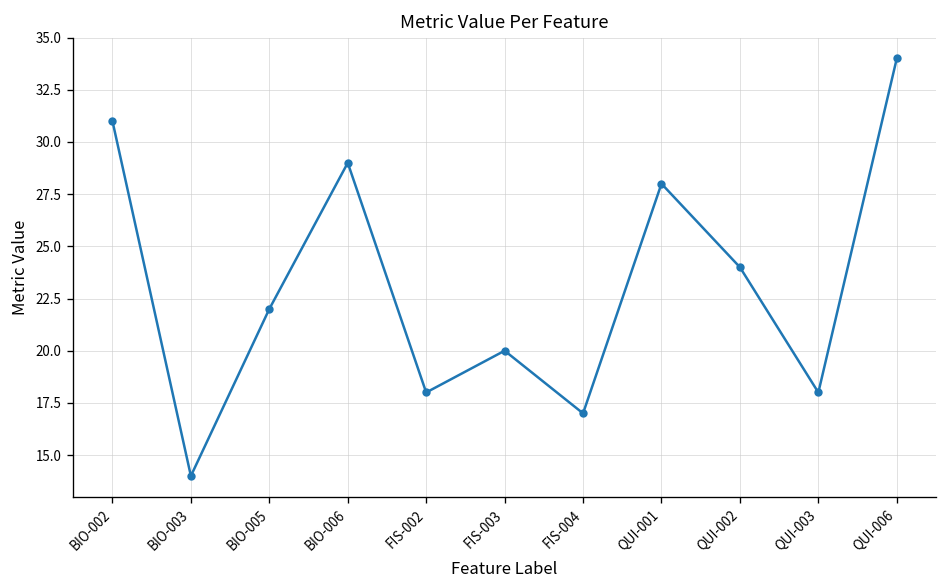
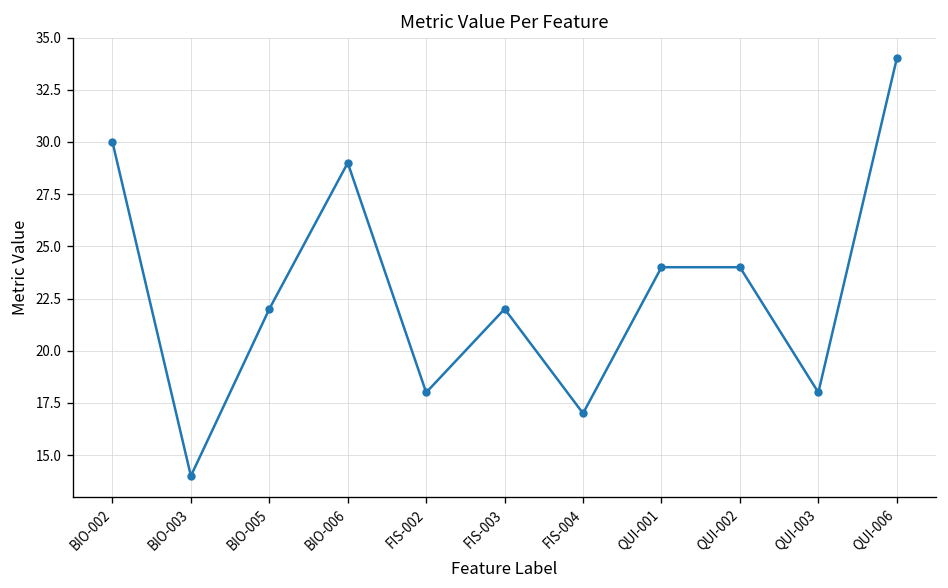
  {
-   "BIO-002": 31,
+   "BIO-002": 30,
    "BIO-003": 14,
    "BIO-005": 22,
    "BIO-006": 29,
    "FIS-002": 18,
-   "FIS-003": 20,
+   "FIS-003": 22,
    "FIS-004": 17,
-   "QUI-001": 28,
+   "QUI-001": 24,
    "QUI-002": 24,
    "QUI-003": 18,
    "QUI-006": 34
  }
